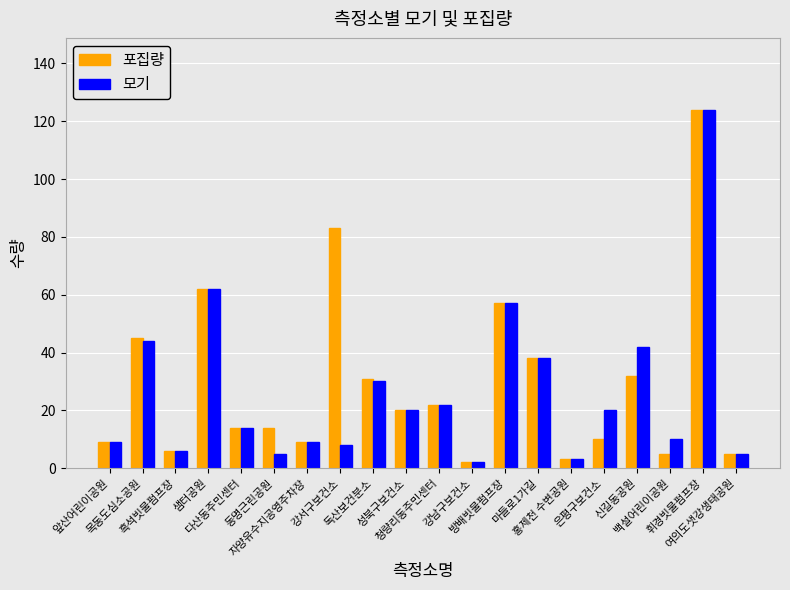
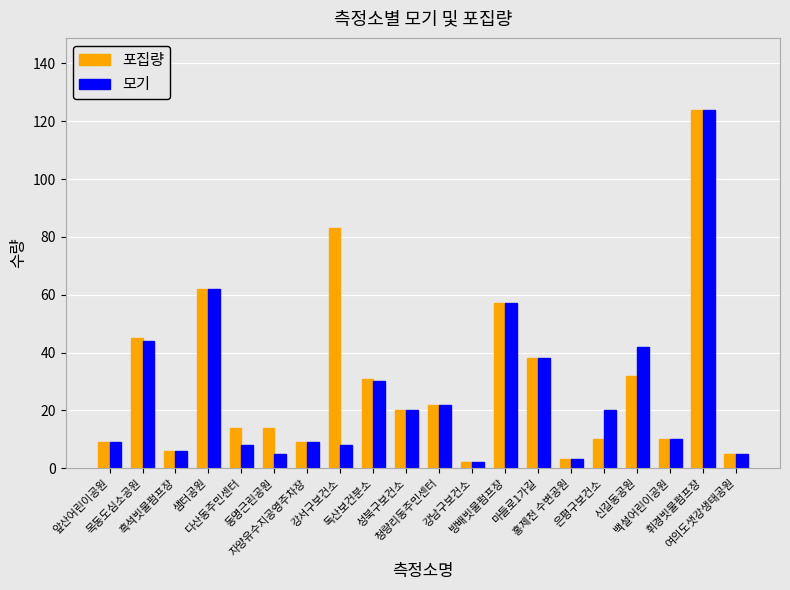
  {
    "포집량": {
      "앞산어린이공원": 9,
      "목동도심소공원": 45,
      "흑석빗물펌프장": 6,
      "샘터공원": 62,
      "다산동주민센터": 14,
      "동명근린공원": 14,
      "자양유수지공영주차장": 9,
      "강서구보건소": 83,
      "독산보건분소": 31,
      "성북구보건소": 20,
      "청량리동주민센터": 22,
      "강남구보건소": 2,
      "방배빗물펌프장": 57,
      "마들로1가길": 38,
      "홍제천 수변공원": 3,
      "은평구보건소": 10,
      "신길동공원": 32,
-     "백설어린이공원": 5,
+     "백설어린이공원": 10,
      "휘경빗물펌프장": 124,
      "여의도샛강생태공원": 5
    },
    "모기": {
      "앞산어린이공원": 9,
      "목동도심소공원": 44,
      "흑석빗물펌프장": 6,
      "샘터공원": 62,
-     "다산동주민센터": 14,
+     "다산동주민센터": 8,
      "동명근린공원": 5,
      "자양유수지공영주차장": 9,
      "강서구보건소": 8,
      "독산보건분소": 30,
      "성북구보건소": 20,
      "청량리동주민센터": 22,
      "강남구보건소": 2,
      "방배빗물펌프장": 57,
      "마들로1가길": 38,
      "홍제천 수변공원": 3,
      "은평구보건소": 20,
      "신길동공원": 42,
      "백설어린이공원": 10,
      "휘경빗물펌프장": 124,
      "여의도샛강생태공원": 5
    }
  }
